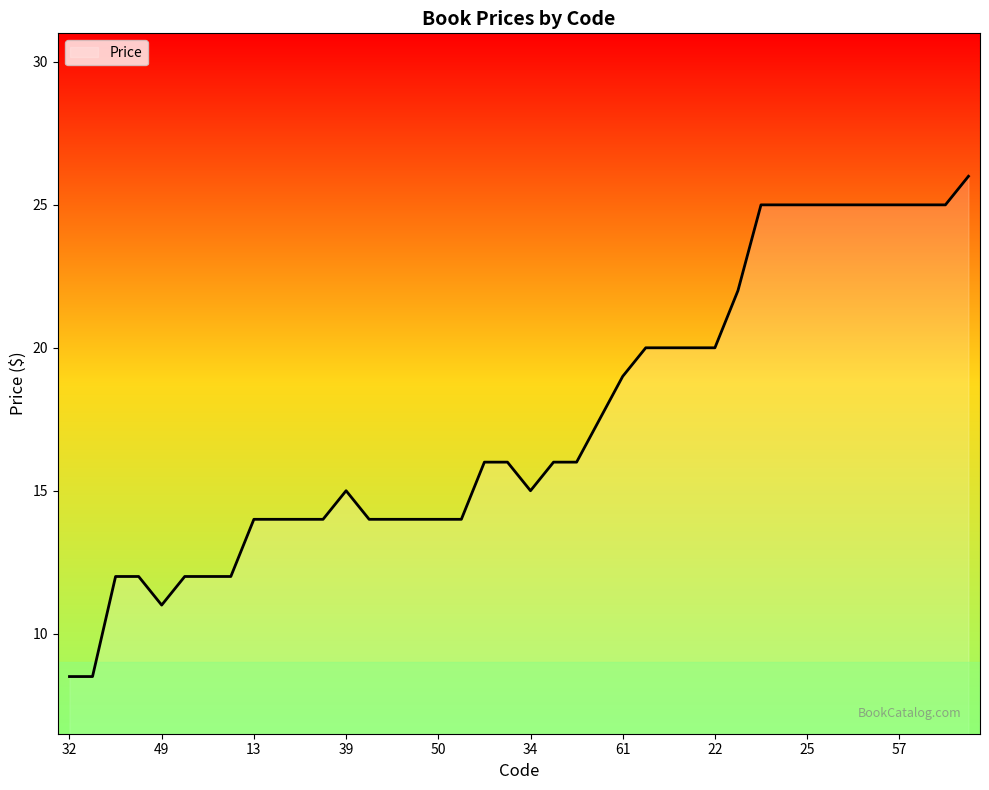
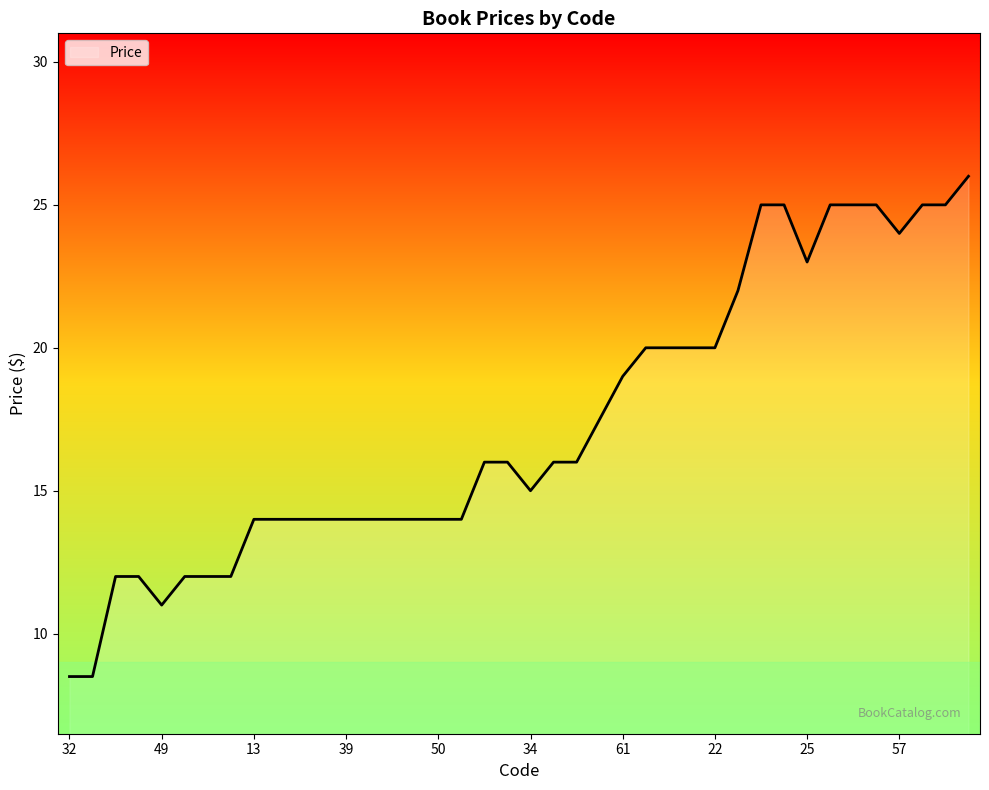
  {
    "32": 8.5,
    "49": 11,
    "13": 14,
-   "39": 15,
+   "39": 14,
    "50": 14,
    "34": 15,
    "61": 19,
    "22": 20,
-   "25": 25,
-   "57": 25
+   "25": 23,
+   "57": 24
  }
